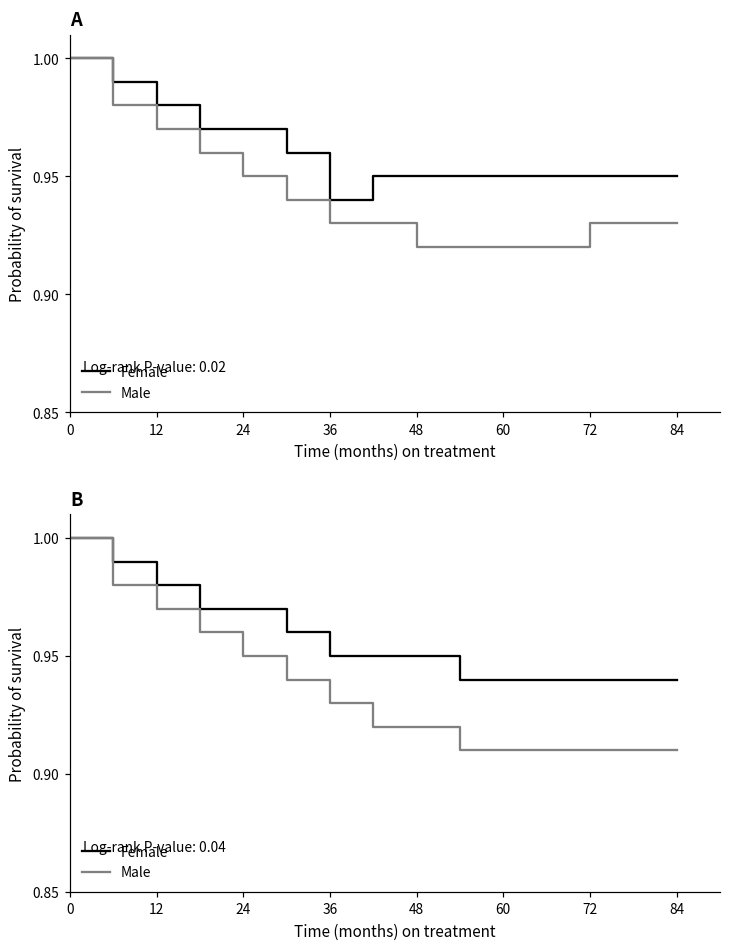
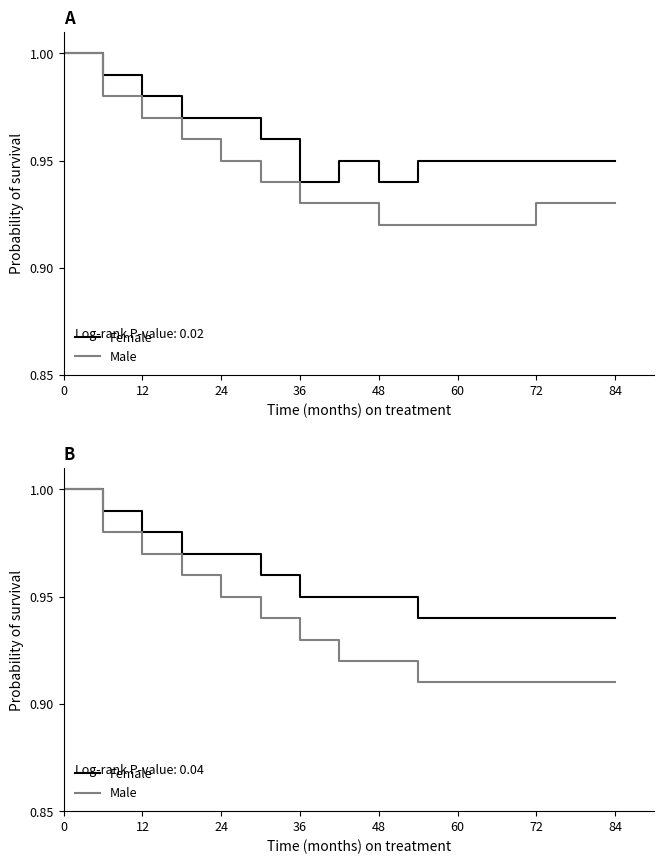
  {
    "A": {
      "Female": {
        "12": 0.98,
        "24": 0.97,
        "36": 0.94,
-       "48": 0.95,
+       "48": 0.94,
        "60": 0.95,
        "72": 0.95,
        "84": 0.95
      },
      "Male": {
        "12": 0.97,
        "24": 0.95,
        "36": 0.93,
        "48": 0.92,
        "60": 0.92,
        "72": 0.93,
        "84": 0.93
      }
    },
    "B": {
      "Female": {
        "12": 0.980,
        "24": 0.970,
        "36": 0.950,
        "48": 0.950,
        "60": 0.940,
        "72": 0.940,
        "84": 0.940
      },
      "Male": {
        "12": 0.970,
        "24": 0.950,
        "36": 0.930,
        "48": 0.920,
        "60": 0.910,
        "72": 0.910,
        "84": 0.910
      }
    }
  }
